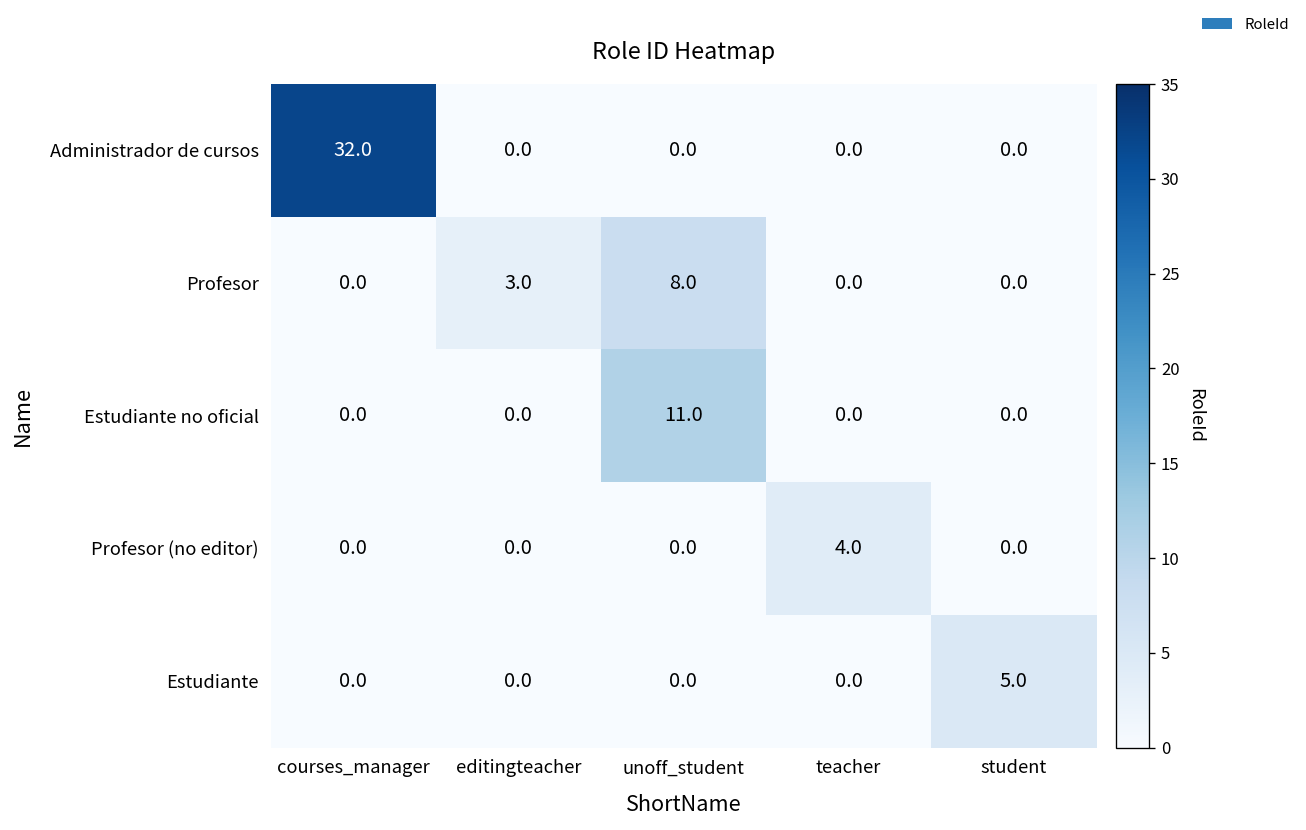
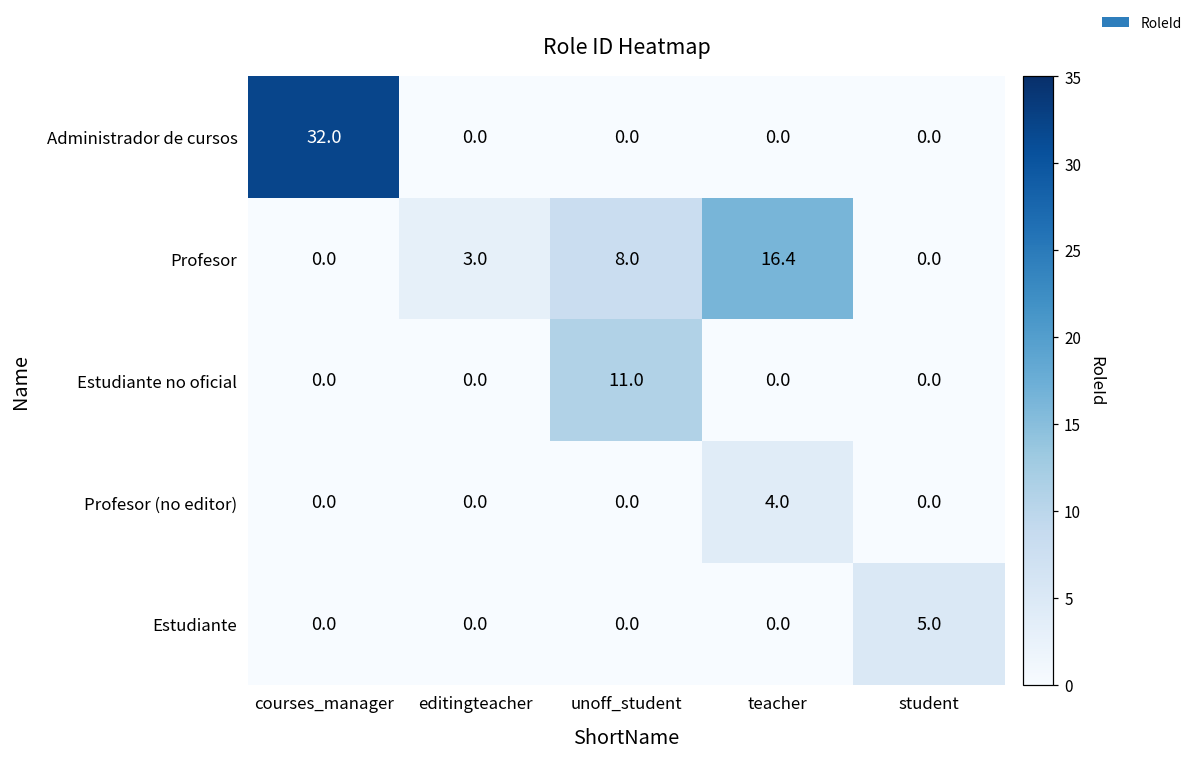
  {
    "Administrador de cursos": {
      "courses_manager": 32.0,
      "editingteacher": 0.0,
      "unoff_student": 0.0,
      "teacher": 0.0,
      "student": 0.0
    },
    "Profesor": {
      "courses_manager": 0.0,
      "editingteacher": 3.0,
      "unoff_student": 8.0,
-     "teacher": 0.0,
+     "teacher": 16.4,
      "student": 0.0
    },
    "Estudiante no oficial": {
      "courses_manager": 0.0,
      "editingteacher": 0.0,
      "unoff_student": 11.0,
      "teacher": 0.0,
      "student": 0.0
    },
    "Profesor (no editor)": {
      "courses_manager": 0.0,
      "editingteacher": 0.0,
      "unoff_student": 0.0,
      "teacher": 4.0,
      "student": 0.0
    },
    "Estudiante": {
      "courses_manager": 0.0,
      "editingteacher": 0.0,
      "unoff_student": 0.0,
      "teacher": 0.0,
      "student": 5.0
    }
  }
